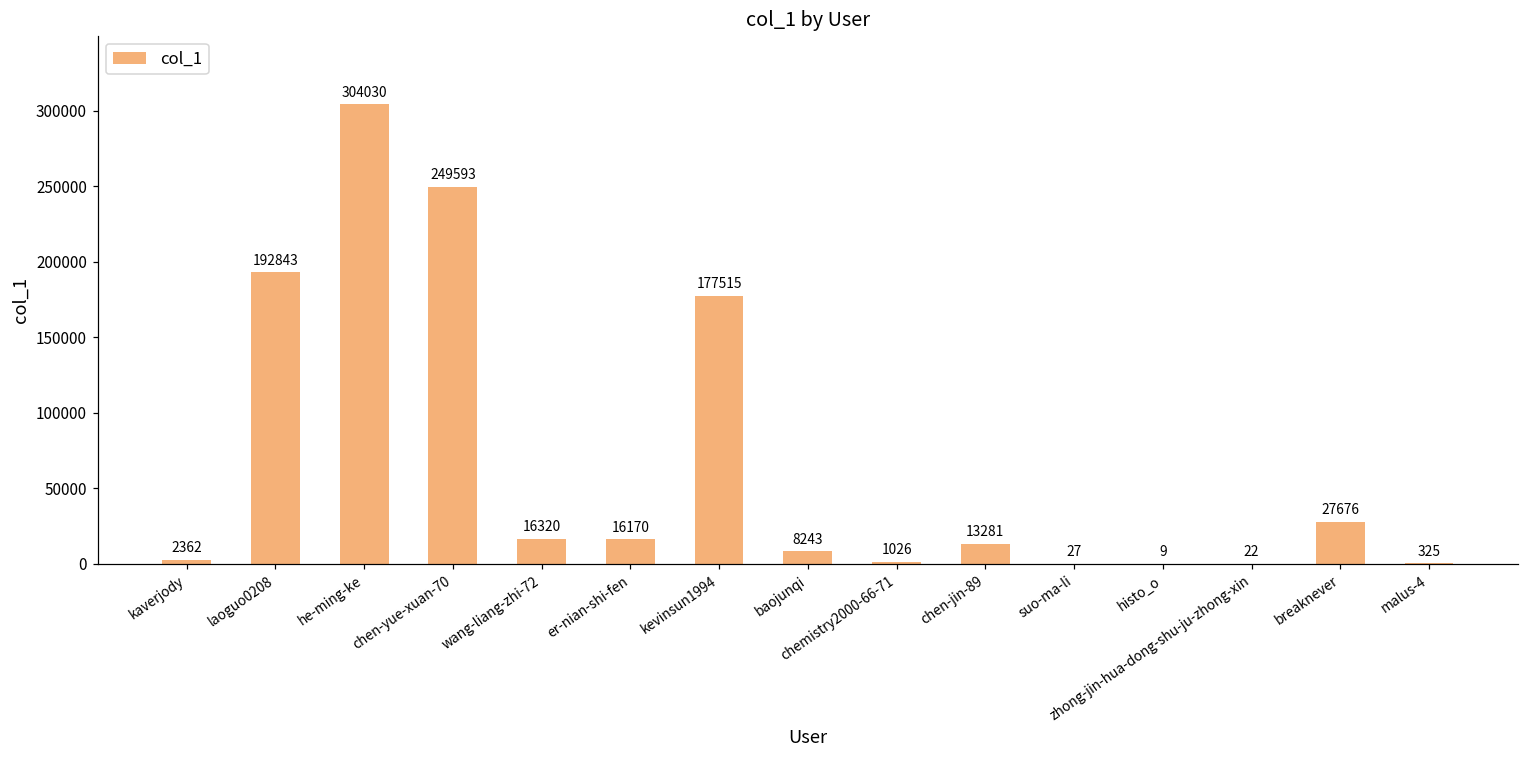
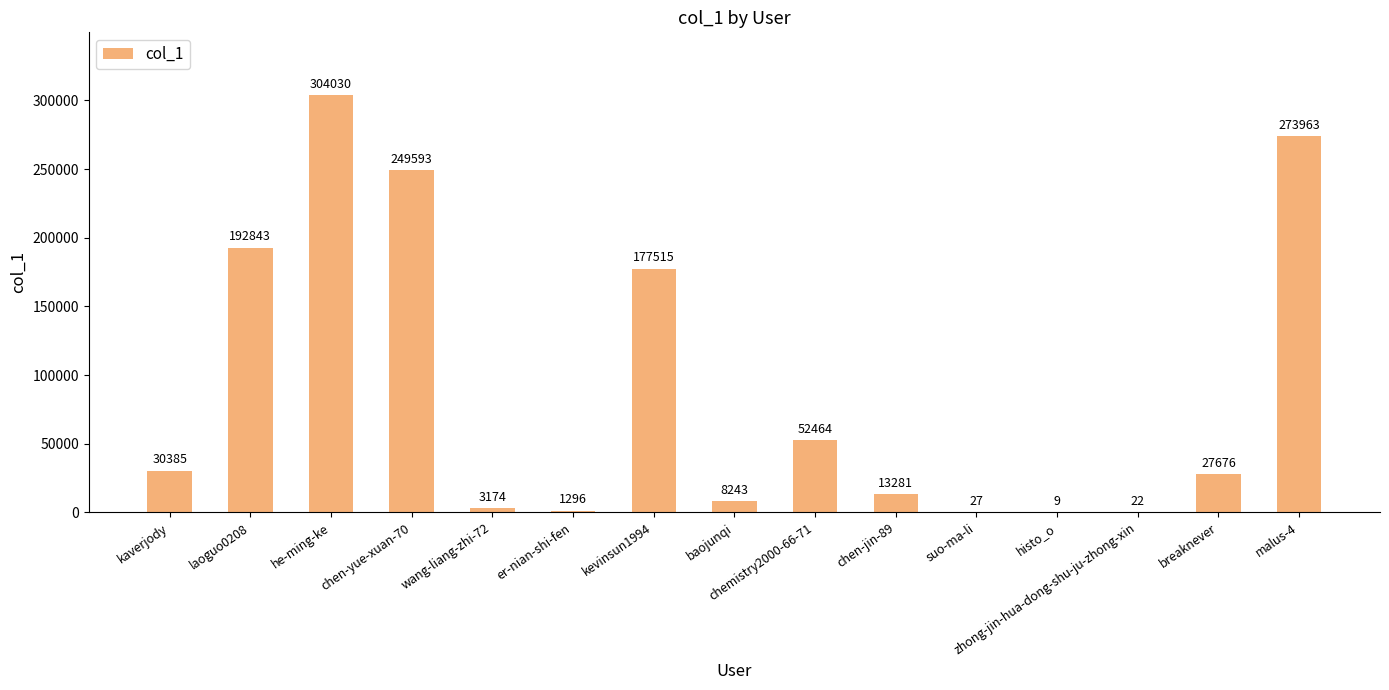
  {
-   "kaverjody": 2362,
+   "kaverjody": 30385,
    "laoguo0208": 192843,
    "he-ming-ke": 304030,
    "chen-yue-xuan-70": 249593,
-   "wang-liang-zhi-72": 16320,
-   "er-nian-shi-fen": 16170,
+   "wang-liang-zhi-72": 3174,
+   "er-nian-shi-fen": 1296,
    "kevinsun1994": 177515,
    "baojunqi": 8243,
-   "chemistry2000-66-71": 1026,
+   "chemistry2000-66-71": 52464,
    "chen-jin-89": 13281,
    "suo-ma-li": 27,
    "histo_o": 9,
    "zhong-jin-hua-dong-shu-ju-zhong-xin": 22,
    "breaknever": 27676,
-   "malus-4": 325
+   "malus-4": 273963
  }
